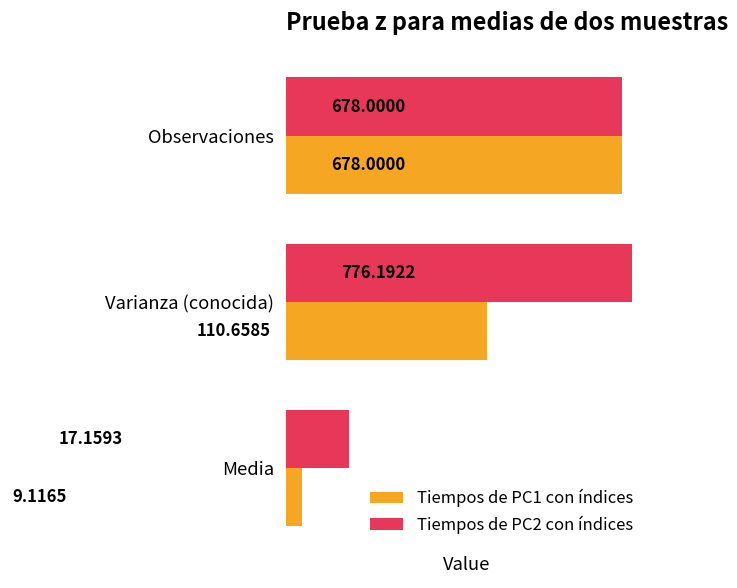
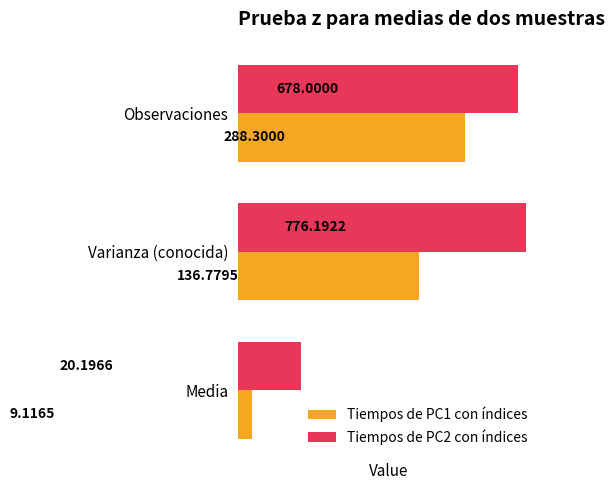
  {
    "Tiempos de PC1 con índices": {
-     "Observaciones": 678.0000,
-     "Varianza (conocida)": 110.6585,
+     "Observaciones": 288.3000,
+     "Varianza (conocida)": 136.7795,
      "Media": 9.1165
    },
    "Tiempos de PC2 con índices": {
      "Observaciones": 678.0000,
      "Varianza (conocida)": 776.1922,
-     "Media": 17.1593
+     "Media": 20.1966
    }
  }
